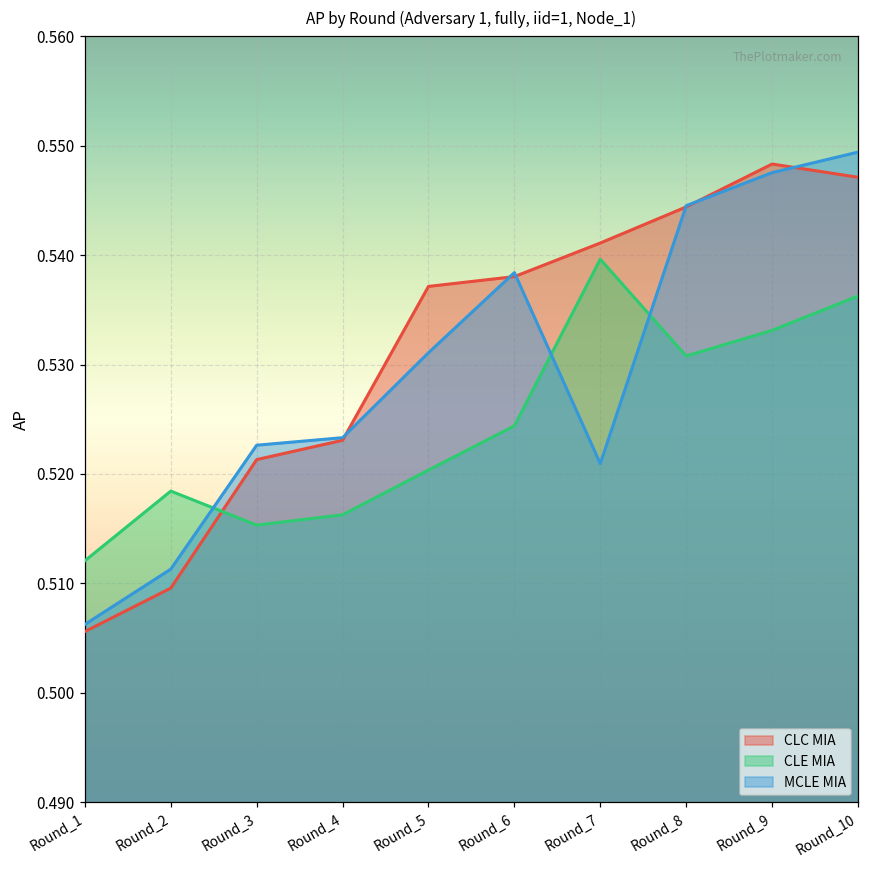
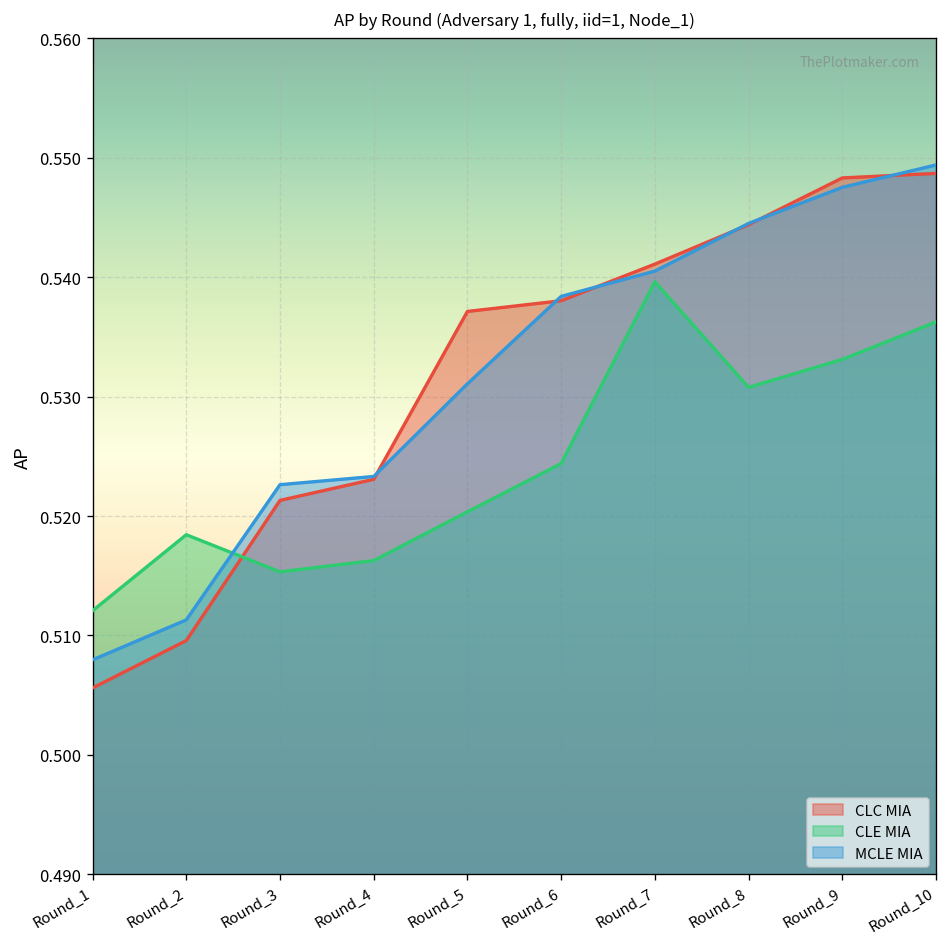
  {
    "CLC MIA": {
      "Round_1": 0.506,
      "Round_2": 0.510,
      "Round_3": 0.521,
      "Round_5": 0.537,
      "Round_6": 0.538,
      "Round_7": 0.541,
      "Round_9": 0.548,
-     "Round_10": 0.547
+     "Round_10": 0.549
    },
    "CLE MIA": {
      "Round_1": 0.512,
      "Round_2": 0.518,
      "Round_3": 0.515,
      "Round_4": 0.516,
      "Round_5": 0.520,
      "Round_6": 0.524,
      "Round_7": 0.540,
      "Round_8": 0.531,
      "Round_9": 0.533,
      "Round_10": 0.536
    },
    "MCLE MIA": {
-     "Round_1": 0.506,
+     "Round_1": 0.508,
      "Round_2": 0.511,
      "Round_3": 0.523,
      "Round_5": 0.531,
      "Round_6": 0.538,
-     "Round_7": 0.521,
+     "Round_7": 0.541,
      "Round_9": 0.548,
      "Round_10": 0.549
    }
  }
